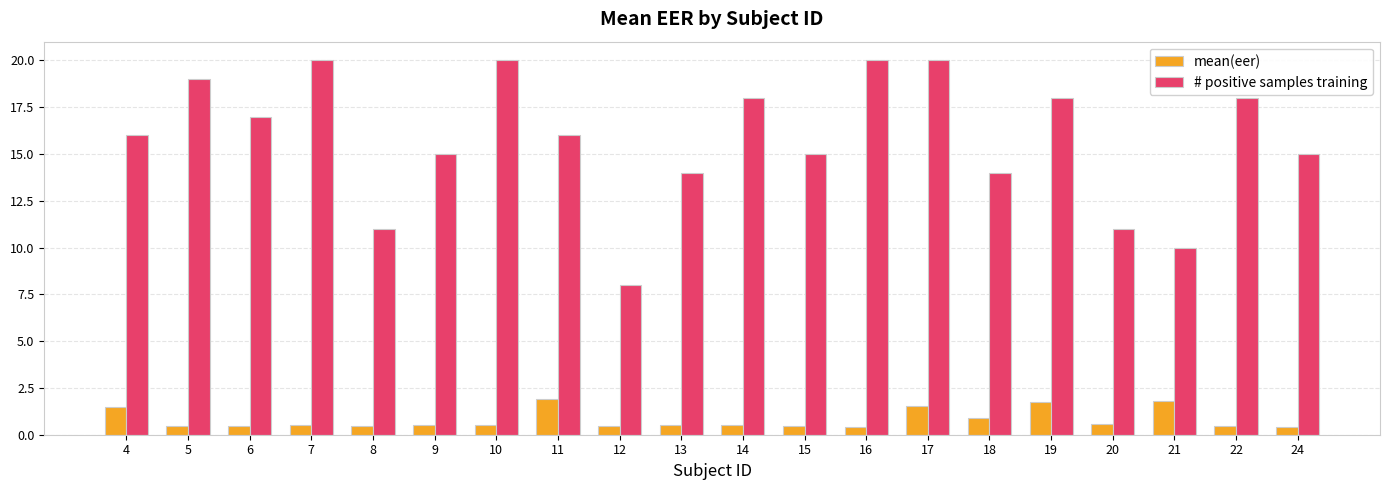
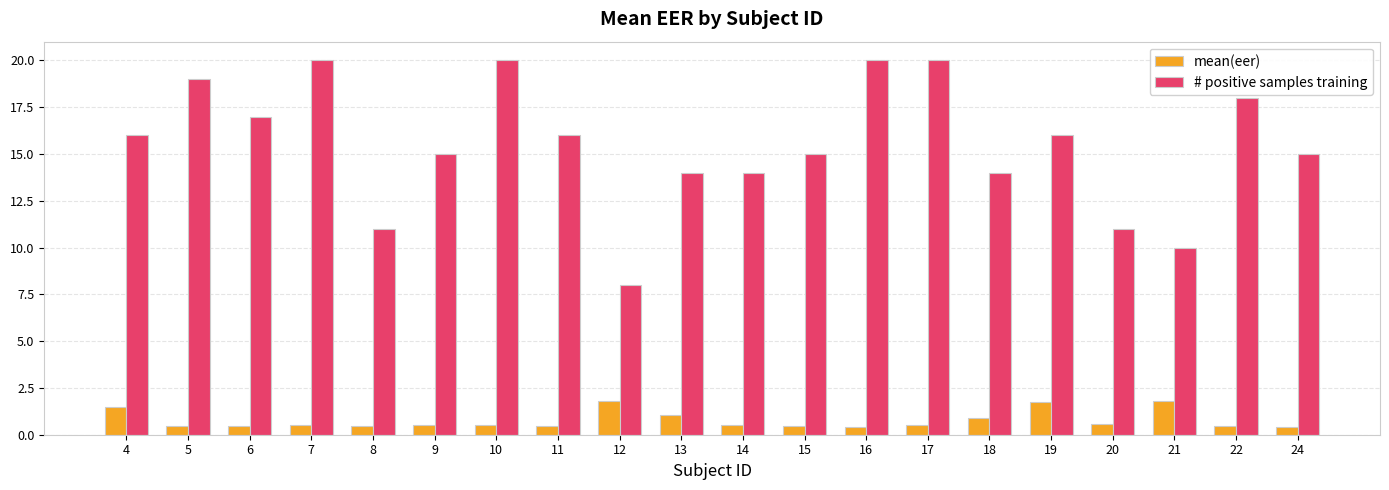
  {
    "mean(eer)": {
      "4": 1.5,
      "5": 0.5,
      "6": 0.5,
      "7": 0.5,
      "8": 0.5,
      "9": 0.5,
      "10": 0.5,
-     "11": 1.9,
-     "12": 0.5,
-     "13": 0.5,
+     "11": 0.5,
+     "12": 1.8,
+     "13": 1.1,
      "14": 0.5,
      "15": 0.4,
      "16": 0.4,
-     "17": 1.5,
+     "17": 0.5,
      "18": 0.9,
      "19": 1.7,
      "20": 0.6,
      "21": 1.8,
      "22": 0.5,
      "24": 0.4
    },
    "# positive samples training": {
      "4": 16,
      "5": 19,
      "6": 17,
      "7": 20,
      "8": 11,
      "9": 15,
      "10": 20,
      "11": 16,
      "12": 8,
      "13": 14,
-     "14": 18,
+     "14": 14,
      "15": 15,
      "16": 20,
      "17": 20,
      "18": 14,
-     "19": 18,
+     "19": 16,
      "20": 11,
      "21": 10,
      "22": 18,
      "24": 15
    }
  }
